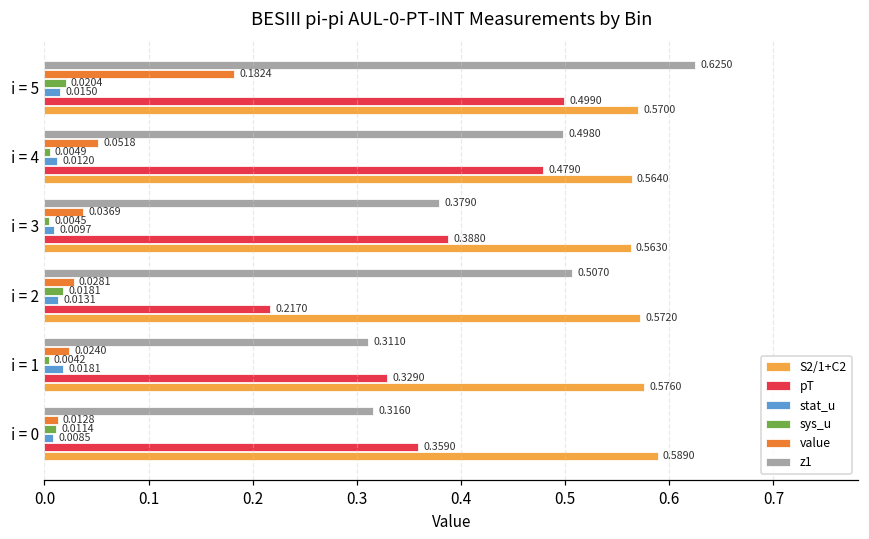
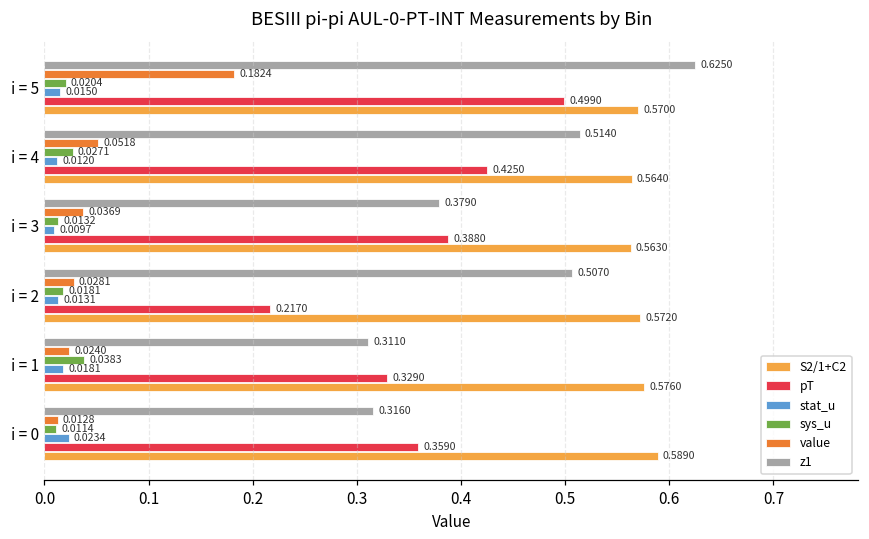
  {
    "pT": {
      "i = 5": 0.4990,
-     "i = 4": 0.4790,
+     "i = 4": 0.4250,
      "i = 3": 0.3880,
      "i = 2": 0.2170,
      "i = 1": 0.3290,
      "i = 0": 0.3590
    },
    "stat_u": {
      "i = 5": 0.0150,
      "i = 4": 0.0120,
      "i = 1": 0.0181,
-     "i = 0": 0.0085
+     "i = 0": 0.0234
    },
    "sys_u": {
      "i = 5": 0.0204,
-     "i = 4": 0.0049,
-     "i = 3": 0.0045,
-     "i = 1": 0.0042
+     "i = 4": 0.0271,
+     "i = 3": 0.0132,
+     "i = 1": 0.0383
    },
    "z1": {
      "i = 5": 0.6250,
-     "i = 4": 0.4980,
+     "i = 4": 0.5140,
      "i = 3": 0.3790,
      "i = 2": 0.5070,
      "i = 1": 0.3110,
      "i = 0": 0.3160
    }
  }
